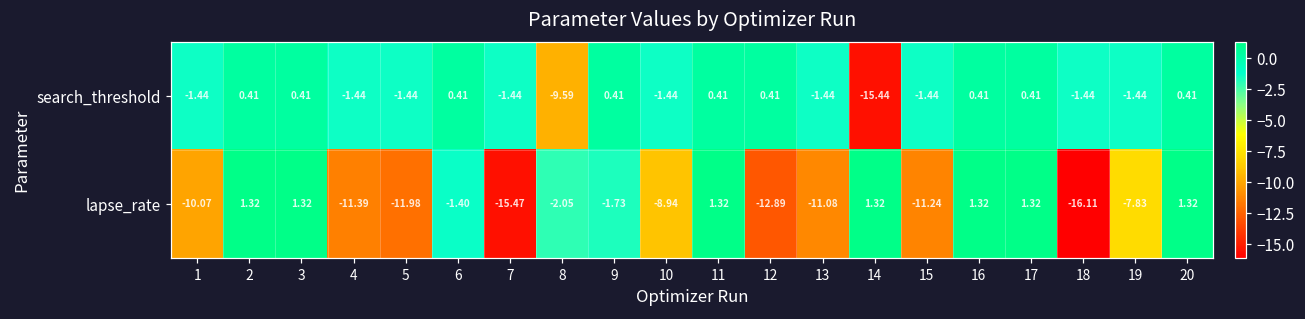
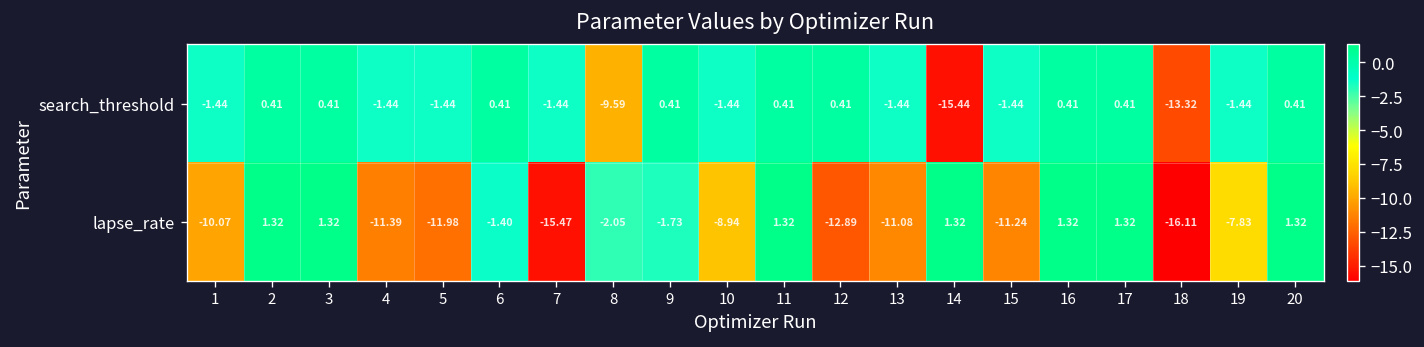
  {
    "search_threshold": {
      "1": -1.44,
      "2": 0.41,
      "3": 0.41,
      "4": -1.44,
      "5": -1.44,
      "6": 0.41,
      "7": -1.44,
      "8": -9.59,
      "9": 0.41,
      "10": -1.44,
      "11": 0.41,
      "12": 0.41,
      "13": -1.44,
      "14": -15.44,
      "15": -1.44,
      "16": 0.41,
      "17": 0.41,
-     "18": -1.44,
+     "18": -13.32,
      "19": -1.44,
      "20": 0.41
    },
    "lapse_rate": {
      "1": -10.07,
      "2": 1.32,
      "3": 1.32,
      "4": -11.39,
      "5": -11.98,
      "6": -1.40,
      "7": -15.47,
      "8": -2.05,
      "9": -1.73,
      "10": -8.94,
      "11": 1.32,
      "12": -12.89,
      "13": -11.08,
      "14": 1.32,
      "15": -11.24,
      "16": 1.32,
      "17": 1.32,
      "18": -16.11,
      "19": -7.83,
      "20": 1.32
    }
  }
